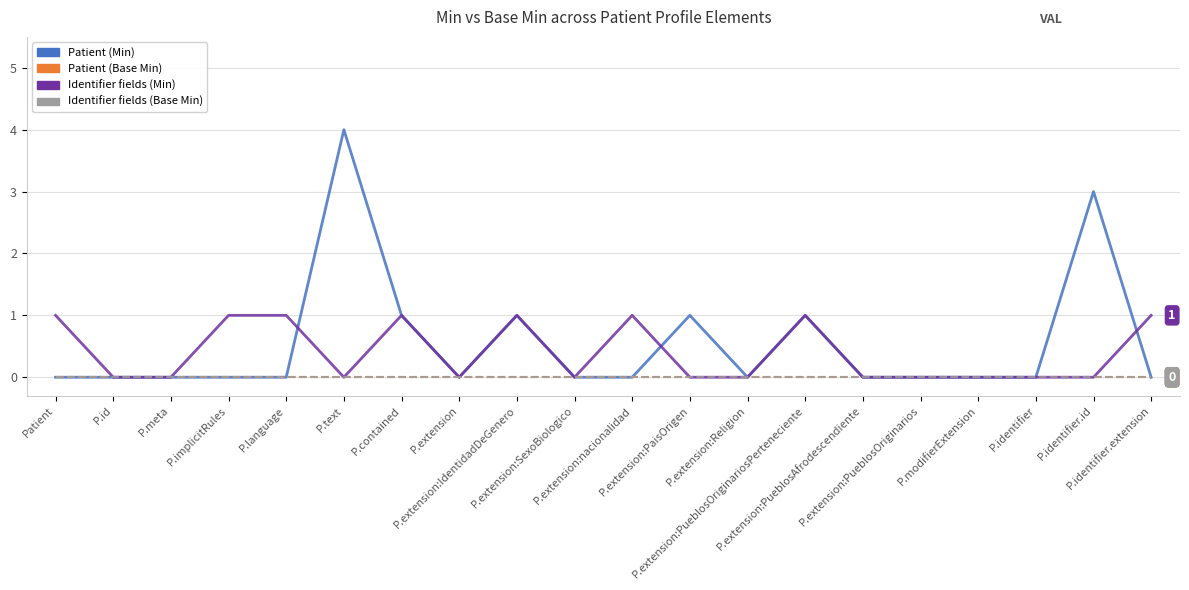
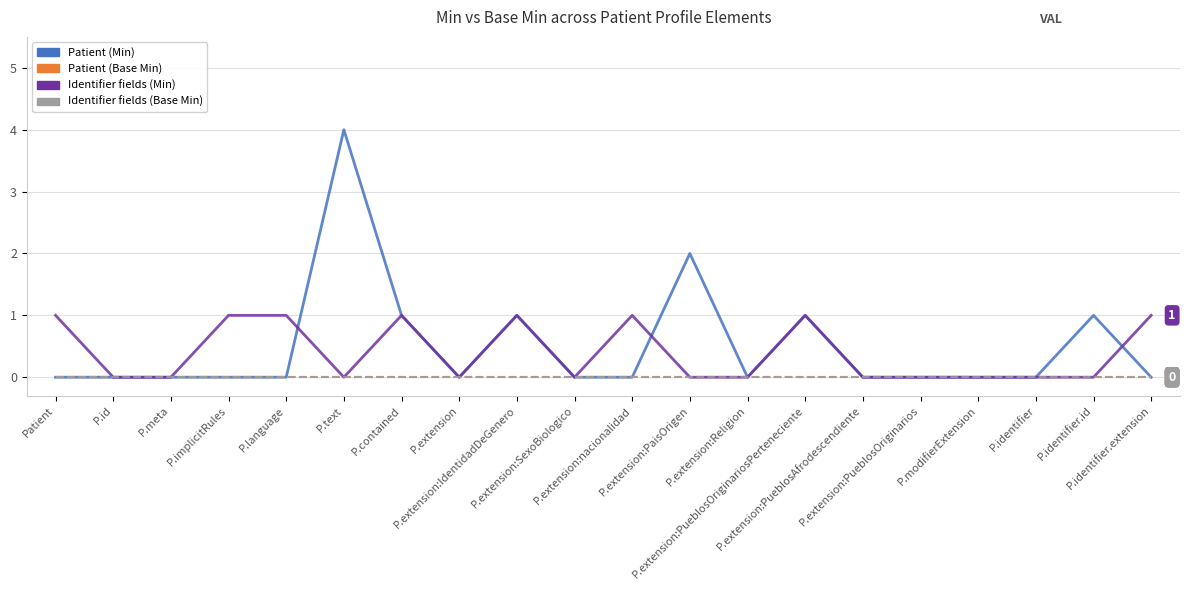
  {
    "Patient (Min)": {
      "P.text": 4,
-     "P.extension:PaisOrigen": 1,
-     "P.identifier.id": 3
+     "P.extension:PaisOrigen": 2,
+     "P.identifier.id": 1
    },
    "Identifier fields (Base Min)": {
      "P.contained": 0,
      "P.extension:IdentidadDeGenero": 0,
      "P.extension:PueblosOriginariosPerteneciente": 0
    },
    "Identifier fields (Min)": {
      "Patient": 1,
      "P.implicitRules": 1,
      "P.language": 1,
      "P.extension:nacionalidad": 1
    }
  }
